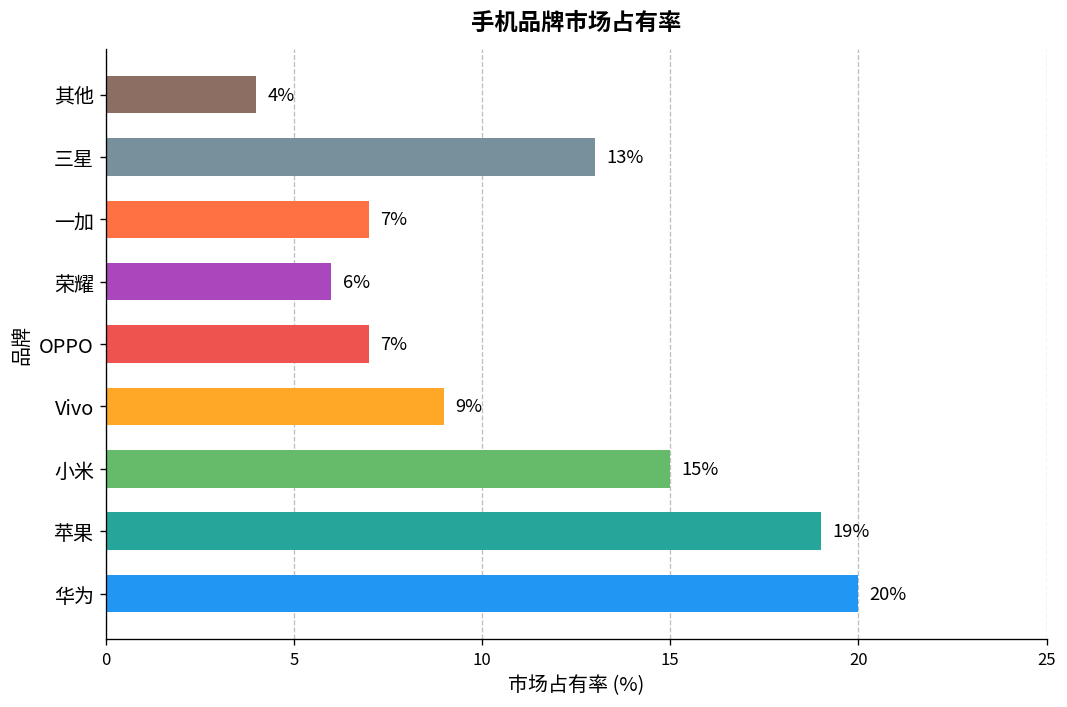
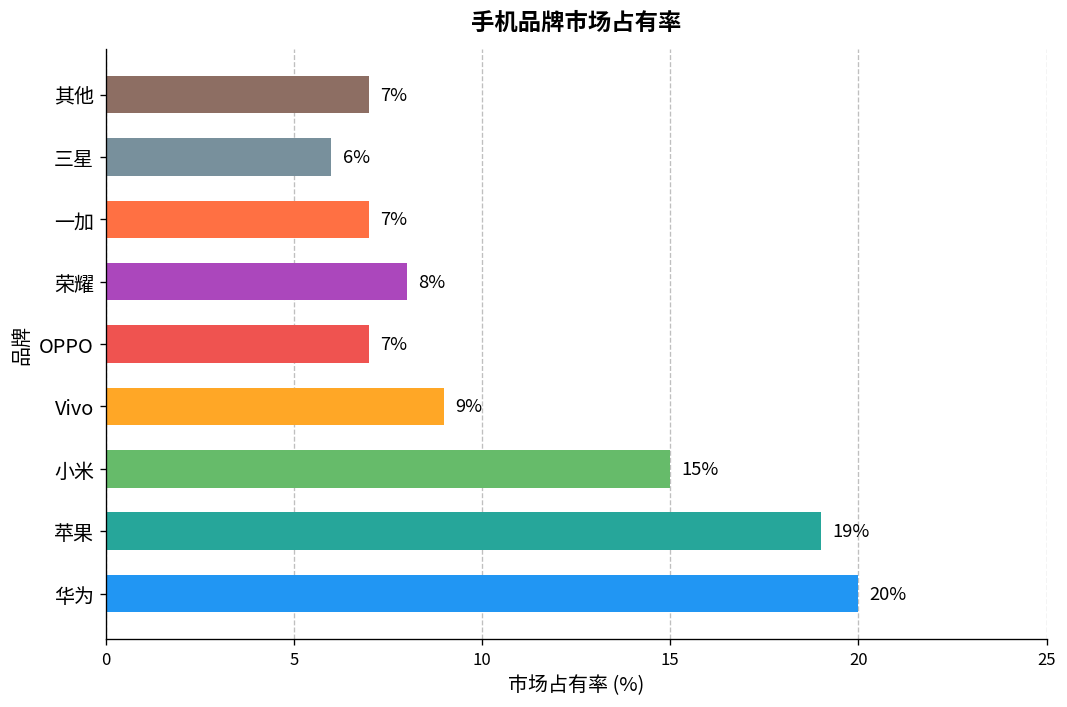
  {
-   "其他": "4%",
-   "三星": "13%",
+   "其他": "7%",
+   "三星": "6%",
    "一加": "7%",
-   "荣耀": "6%",
+   "荣耀": "8%",
    "OPPO": "7%",
    "Vivo": "9%",
    "小米": "15%",
    "苹果": "19%",
    "华为": "20%"
  }
